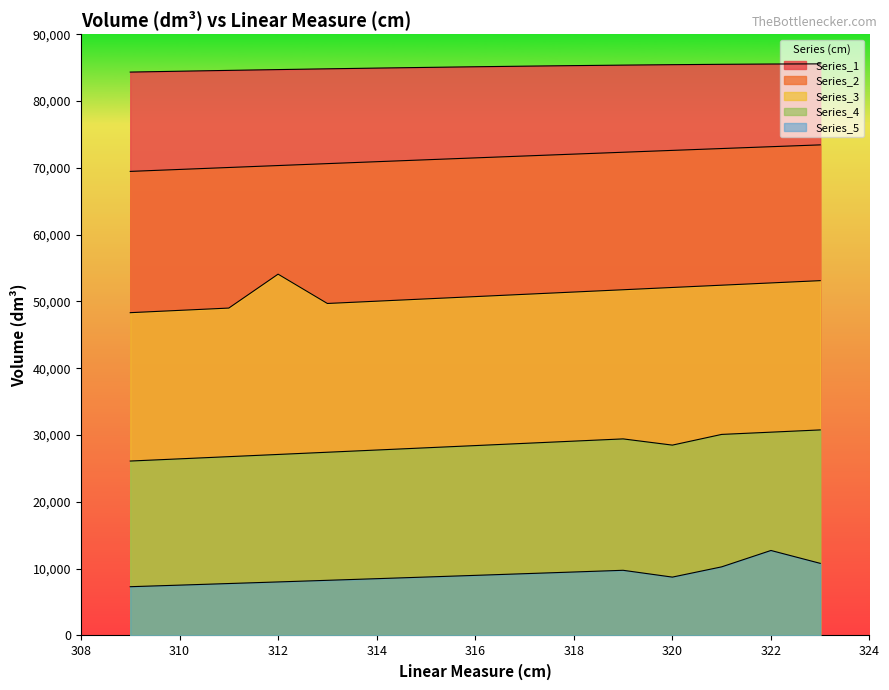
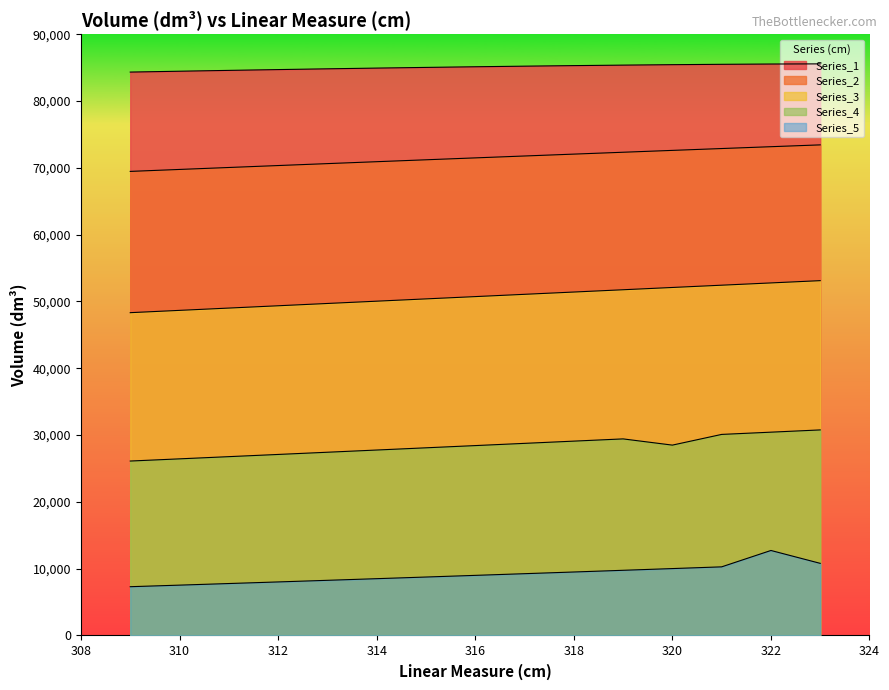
  {
    "Series_3": {
      "310": "49,000",
-     "312": "54,000",
+     "312": "49,000",
      "314": "50,000",
      "316": "51,000",
      "318": "51,000",
      "320": "52,000",
      "322": "53,000"
    },
    "Series_4": {
      "310": "26,000",
      "312": "27,000",
      "314": "28,000",
      "316": "28,000",
      "318": "29,000",
      "320": "28,000",
      "322": "30,000"
    },
    "Series_5": {
      "310": "8,000",
      "312": "8,000",
      "314": "9,000",
      "316": "9,000",
      "318": "10,000",
-     "320": "9,000",
+     "320": "10,000",
      "322": "13,000"
    }
  }
